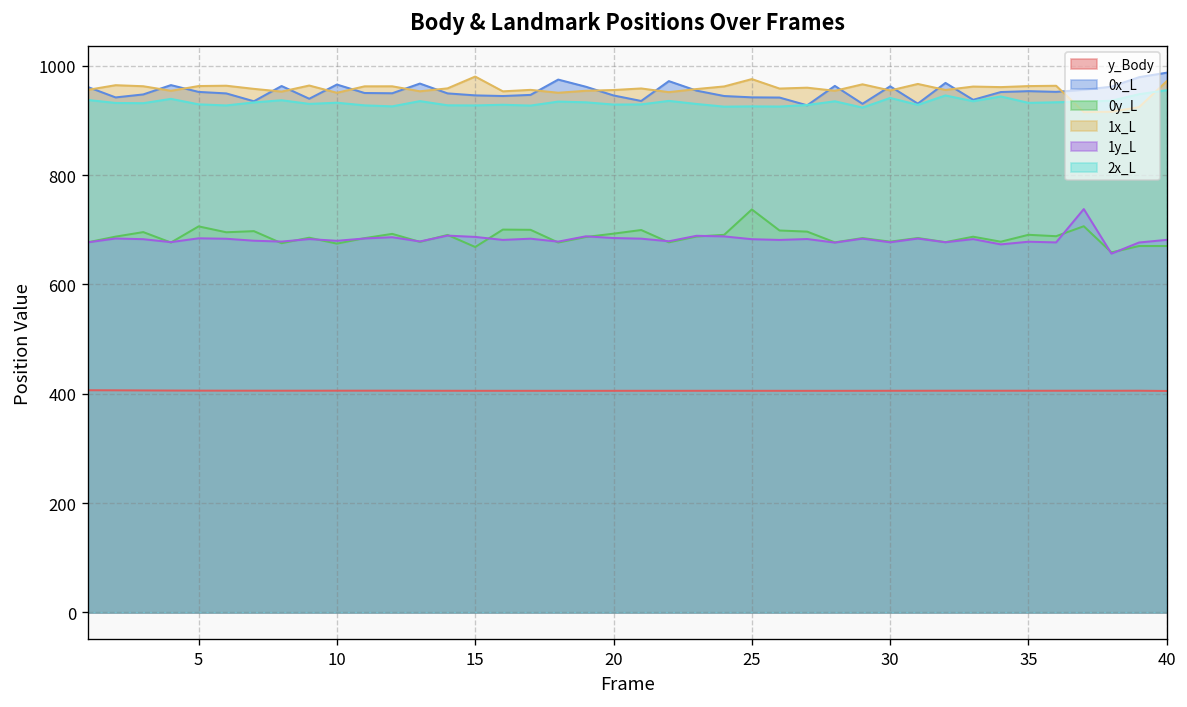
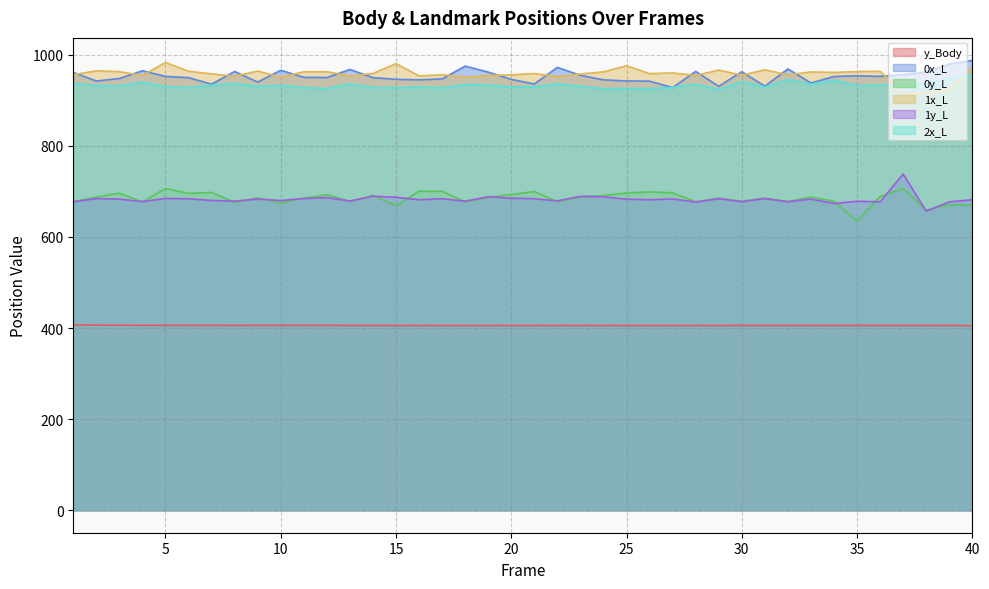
  {
    "y_Body": {
      "5": 410,
      "10": 410,
      "15": 410,
      "20": 410,
      "25": 410,
      "30": 410,
      "35": 410,
      "40": 410
    },
    "0y_L": {
      "5": 710,
      "15": 670,
      "20": 690,
-     "25": 740,
-     "35": 690,
+     "25": 700,
+     "35": 640,
      "40": 670
    },
    "1x_L": {
-     "5": 960,
+     "5": 980,
      "10": 950,
      "15": 980,
      "20": 960,
      "25": 980,
      "30": 950,
      "35": 960,
      "40": 970
    }
  }
